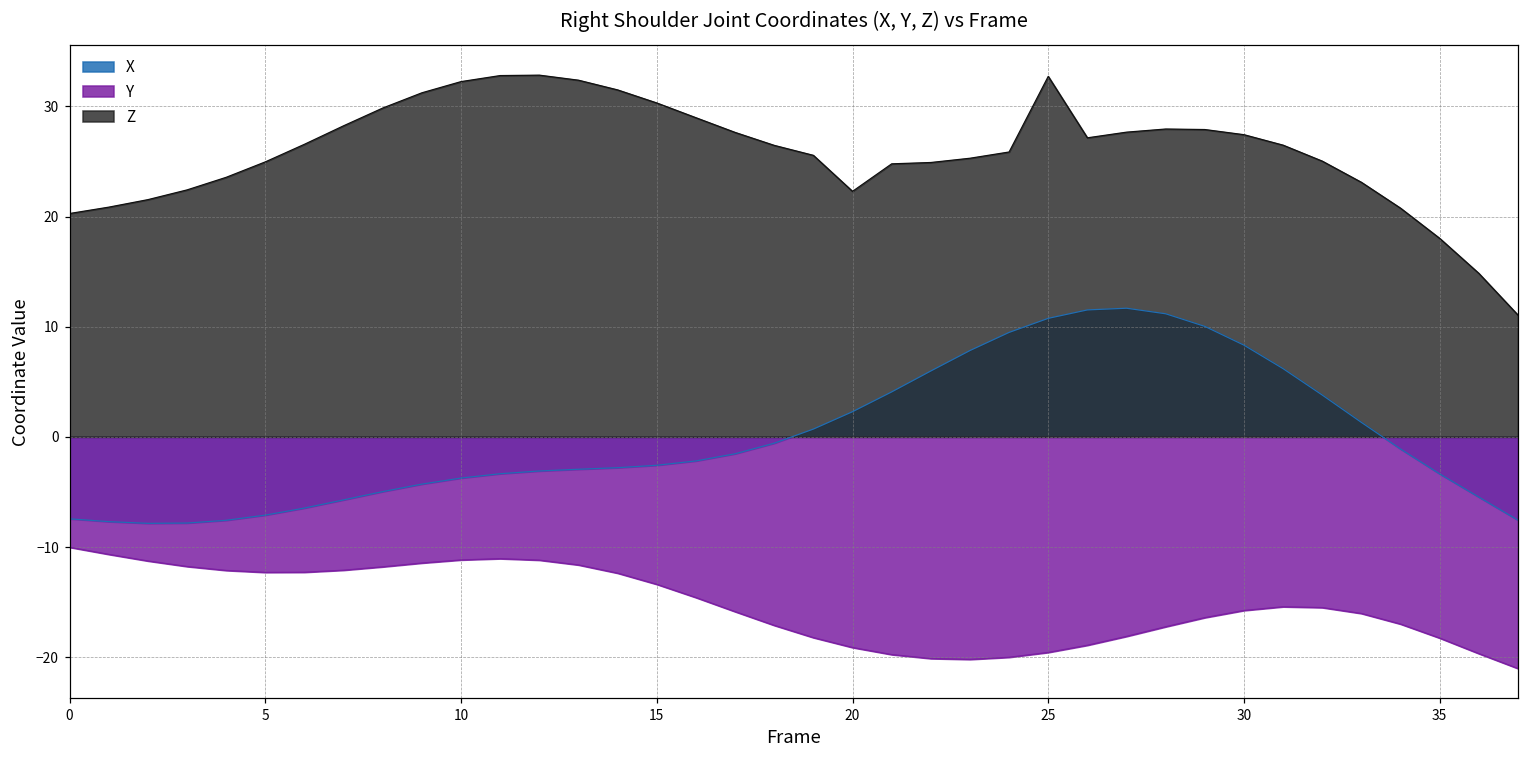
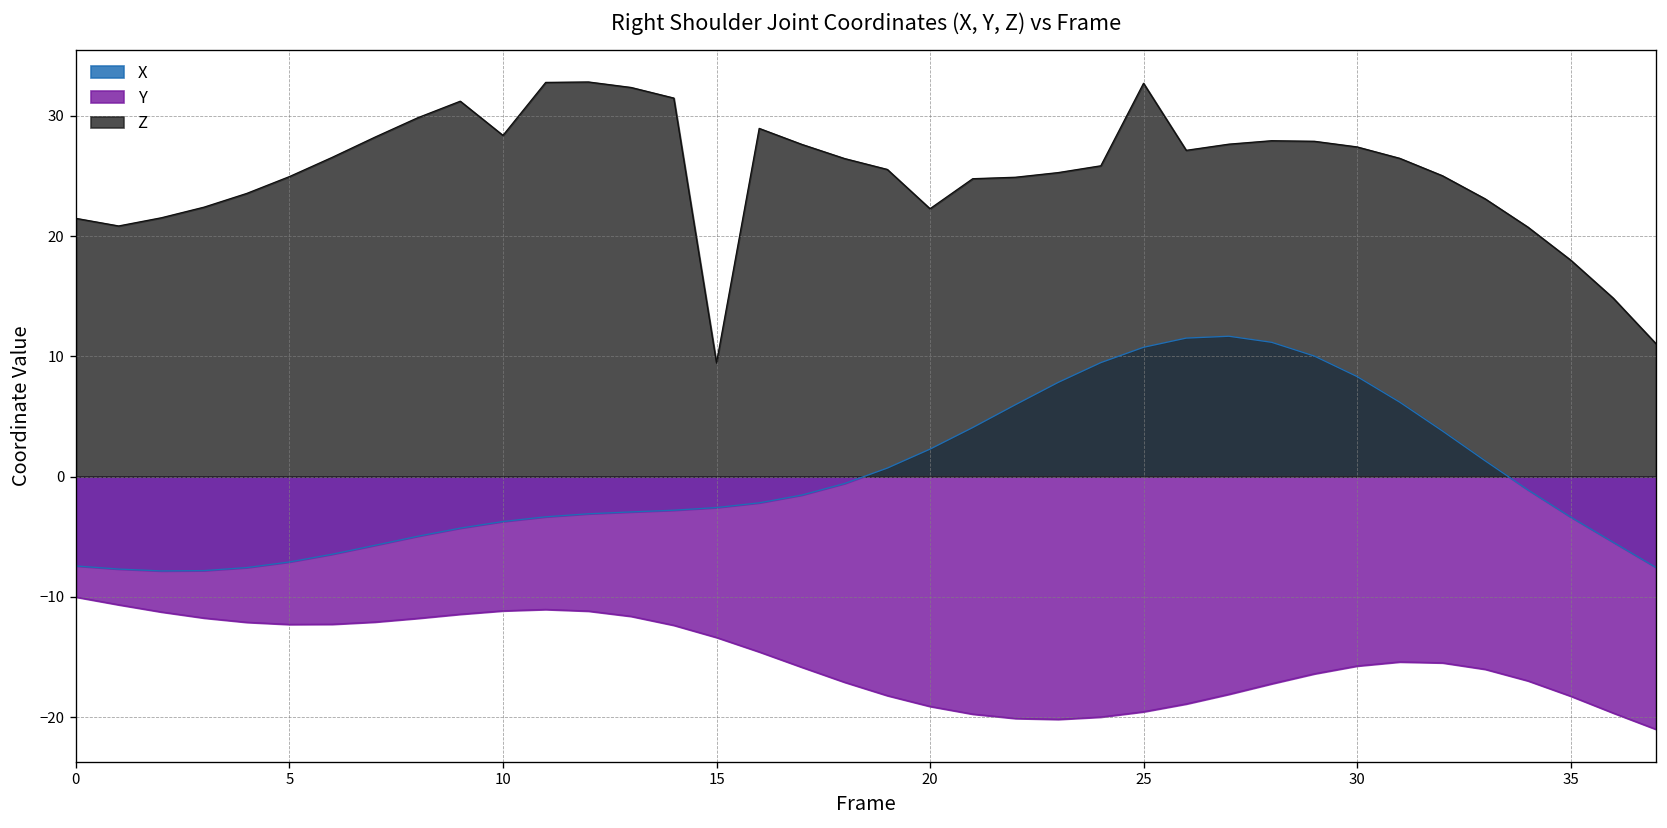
  {
    "Z": {
-     "0": 20.3,
+     "0": 21.5,
      "5": 25.0,
-     "10": 32.2,
-     "15": 30.3,
+     "10": 28.4,
+     "15": 9.5,
      "20": 22.3,
      "25": 32.7,
      "30": 27.4,
      "35": 18.0
    }
  }
